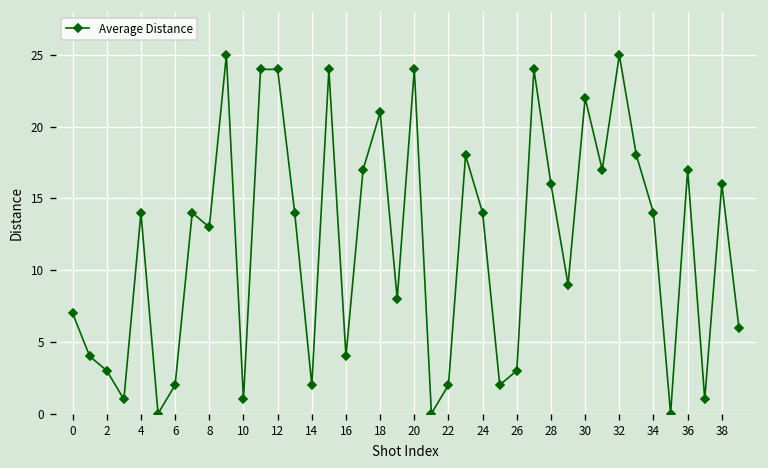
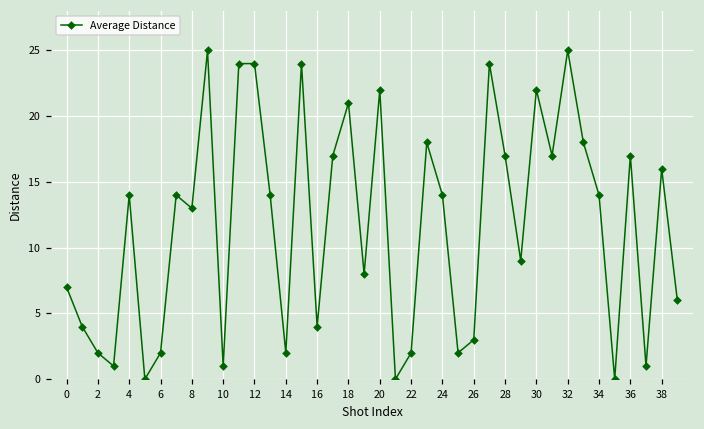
  {
    "0": 7,
-   "2": 3,
+   "2": 2,
    "4": 14,
    "6": 2,
    "8": 13,
    "10": 1,
    "12": 24,
    "14": 2,
    "16": 4,
    "18": 21,
-   "20": 24,
+   "20": 22,
    "22": 2,
    "24": 14,
    "26": 3,
-   "28": 16,
+   "28": 17,
    "30": 22,
    "32": 25,
    "34": 14,
    "36": 17,
    "38": 16
  }
